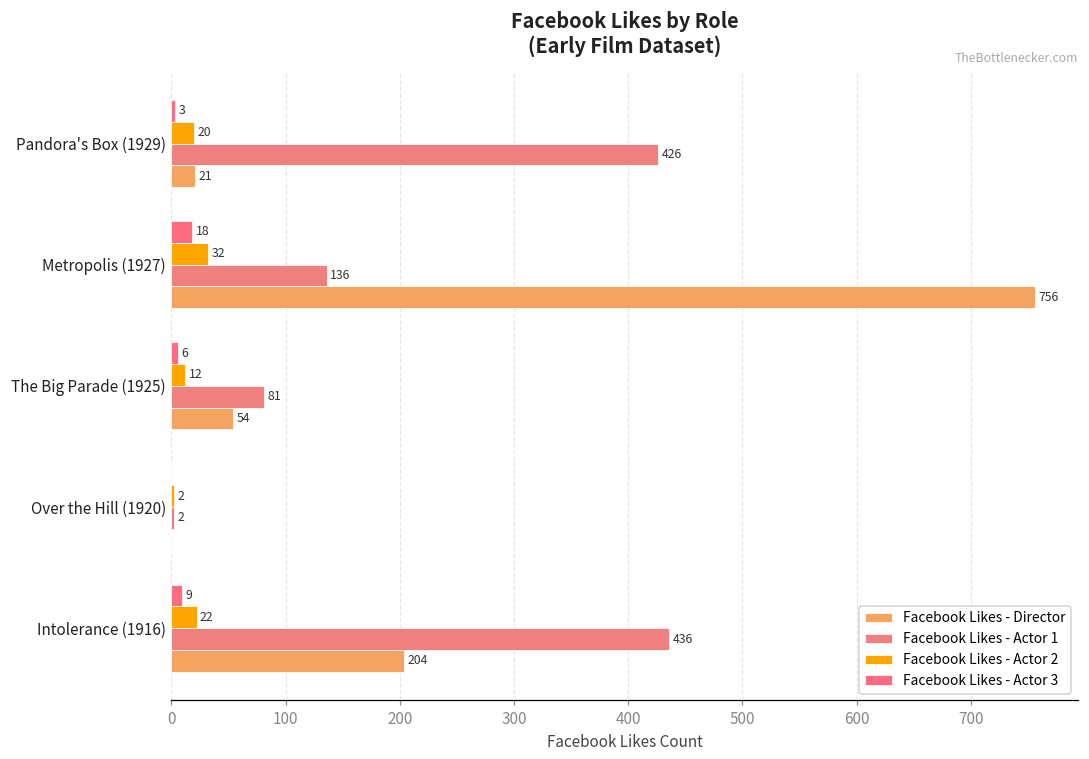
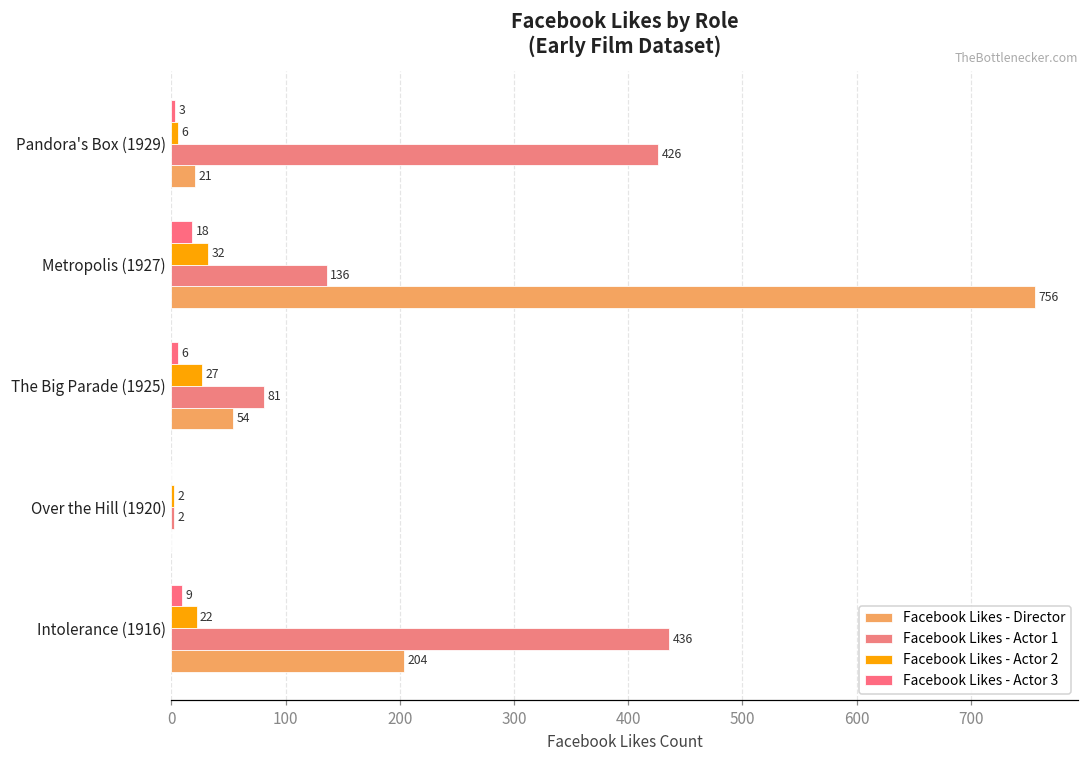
  {
    "Facebook Likes - Actor 2": {
-     "Pandora's Box (1929)": 20,
+     "Pandora's Box (1929)": 6,
      "Metropolis (1927)": 32,
-     "The Big Parade (1925)": 12,
+     "The Big Parade (1925)": 27,
      "Over the Hill (1920)": 2,
      "Intolerance (1916)": 22
    }
  }
